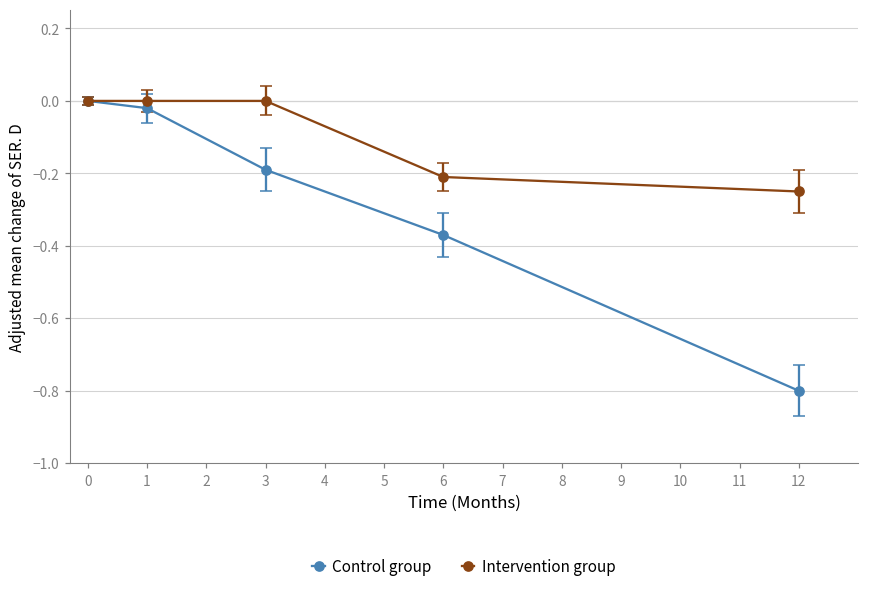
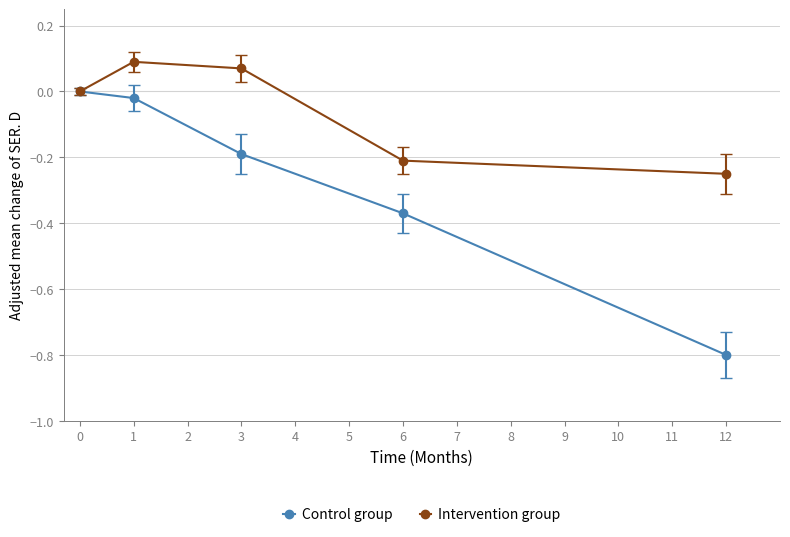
  {
    "Intervention group": {
-     "1": 0.00,
-     "3": 0.00,
+     "1": 0.09,
+     "3": 0.07,
      "6": -0.21,
      "12": -0.25
    }
  }
